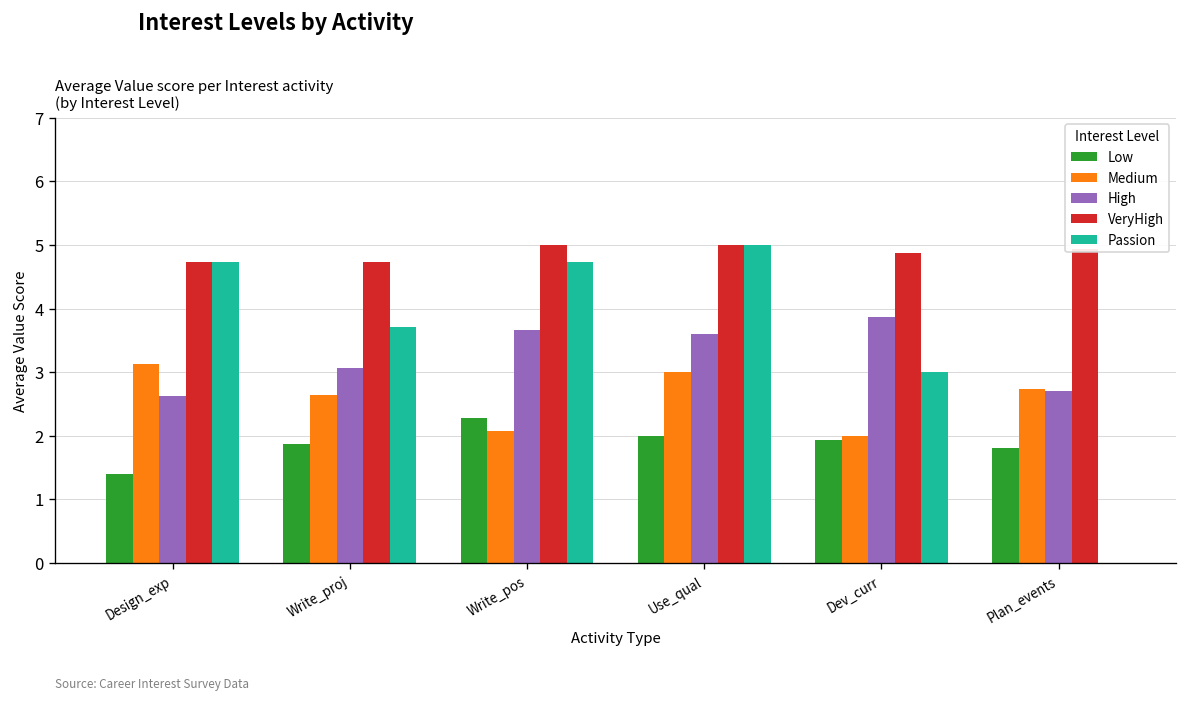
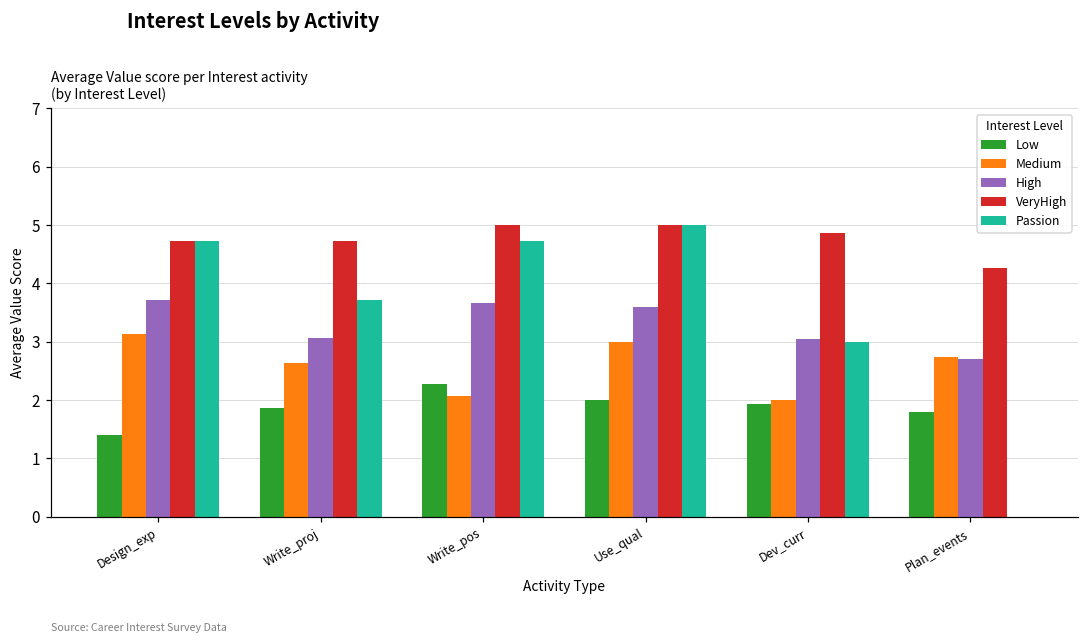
  {
    "Low": {
      "Design_exp": 1.4,
      "Write_proj": 1.9,
      "Write_pos": 2.3,
      "Use_qual": 2.0,
      "Dev_curr": 1.9,
      "Plan_events": 1.8
    },
    "Medium": {
      "Design_exp": 3.1,
      "Write_proj": 2.6,
      "Write_pos": 2.1,
      "Use_qual": 3.0,
      "Dev_curr": 2.0,
      "Plan_events": 2.7
    },
    "High": {
-     "Design_exp": 2.6,
+     "Design_exp": 3.7,
      "Write_proj": 3.1,
      "Write_pos": 3.7,
      "Use_qual": 3.6,
-     "Dev_curr": 3.9,
+     "Dev_curr": 3.0,
      "Plan_events": 2.7
    },
    "VeryHigh": {
      "Design_exp": 4.7,
      "Write_proj": 4.7,
      "Write_pos": 5.0,
      "Use_qual": 5.0,
      "Dev_curr": 4.9,
-     "Plan_events": 4.9
+     "Plan_events": 4.3
    },
    "Passion": {
      "Design_exp": 4.7,
      "Write_proj": 3.7,
      "Write_pos": 4.7,
      "Use_qual": 5.0,
      "Dev_curr": 3.0,
      "Plan_events": 0.0
    }
  }
